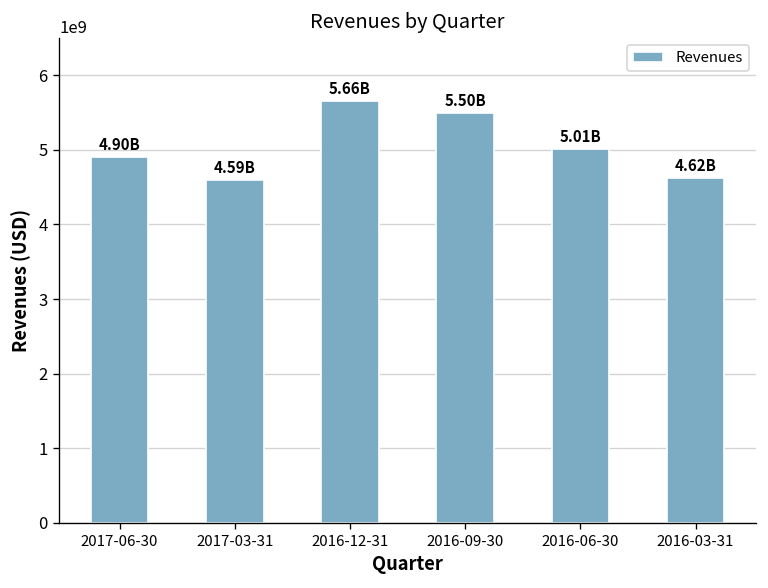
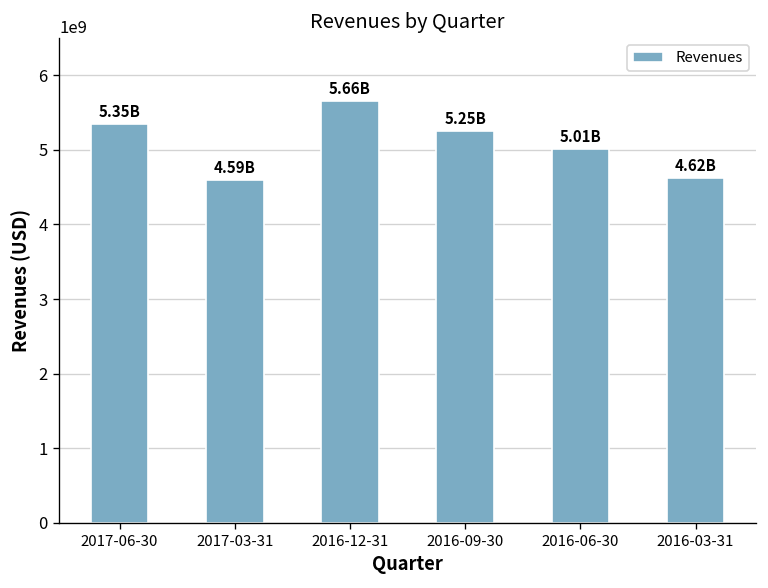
  {
-   "2017-06-30": "4.90B",
+   "2017-06-30": "5.35B",
    "2017-03-31": "4.59B",
    "2016-12-31": "5.66B",
-   "2016-09-30": "5.50B",
+   "2016-09-30": "5.25B",
    "2016-06-30": "5.01B",
    "2016-03-31": "4.62B"
  }
